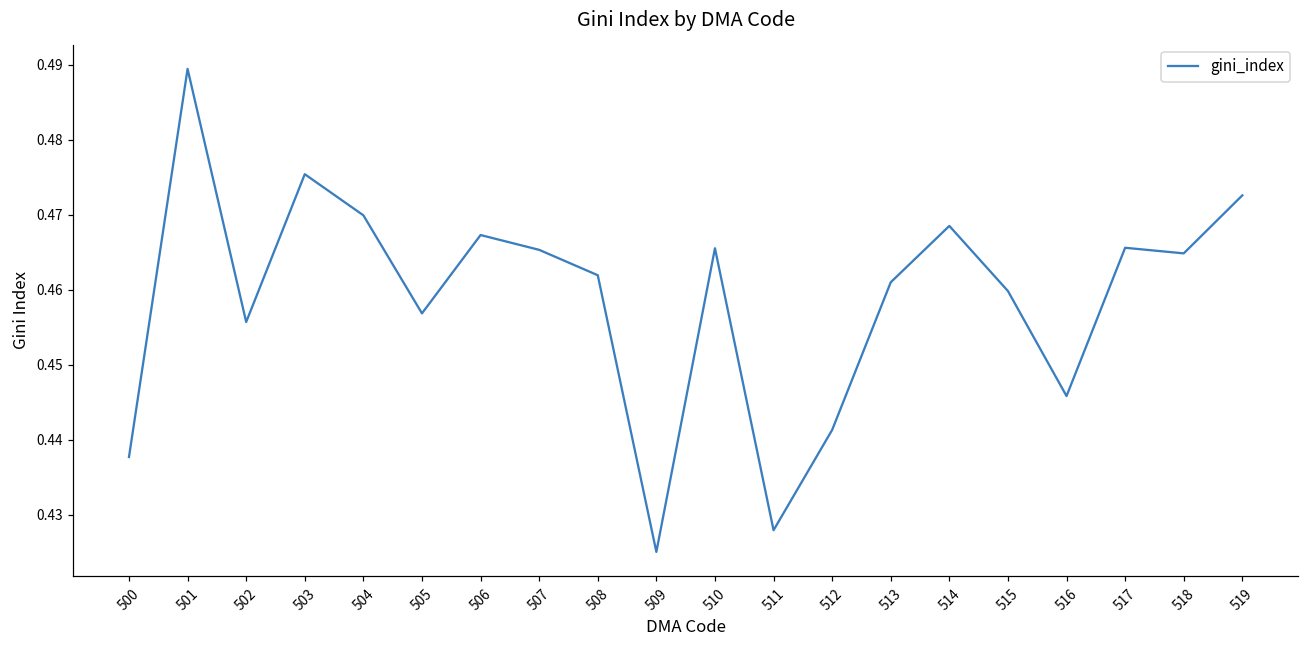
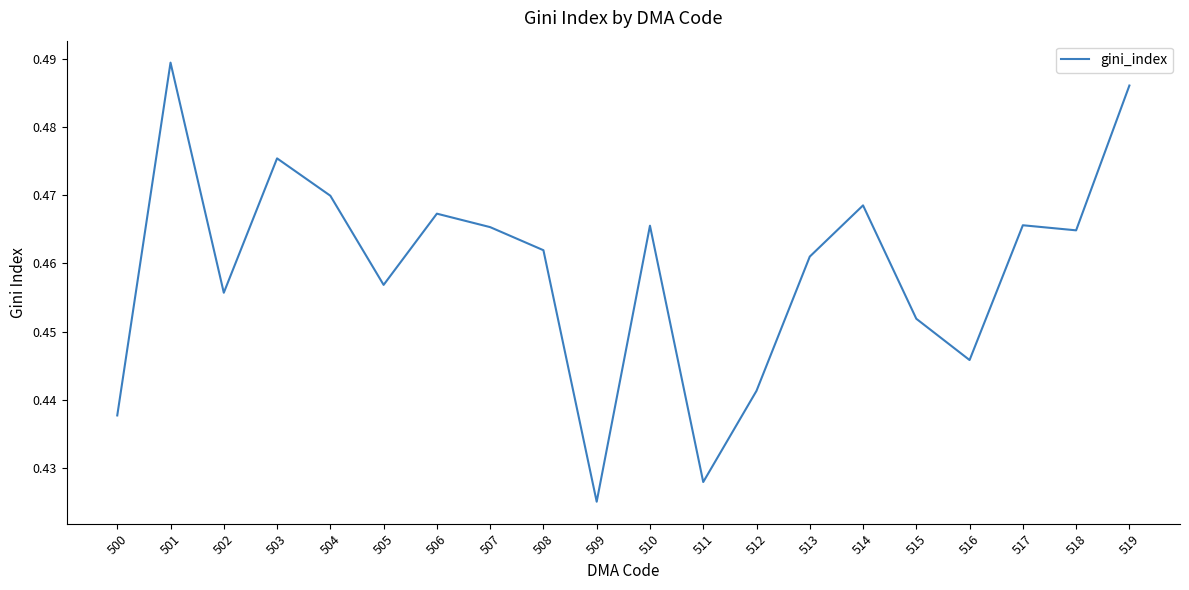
  {
    "500": 0.438,
    "501": 0.489,
    "502": 0.456,
    "503": 0.475,
    "504": 0.470,
    "505": 0.457,
    "506": 0.467,
    "507": 0.465,
    "508": 0.462,
    "509": 0.425,
    "510": 0.466,
    "511": 0.428,
    "512": 0.441,
    "513": 0.461,
    "514": 0.469,
-   "515": 0.460,
+   "515": 0.452,
    "516": 0.446,
    "517": 0.466,
    "518": 0.465,
-   "519": 0.473
+   "519": 0.486
  }
